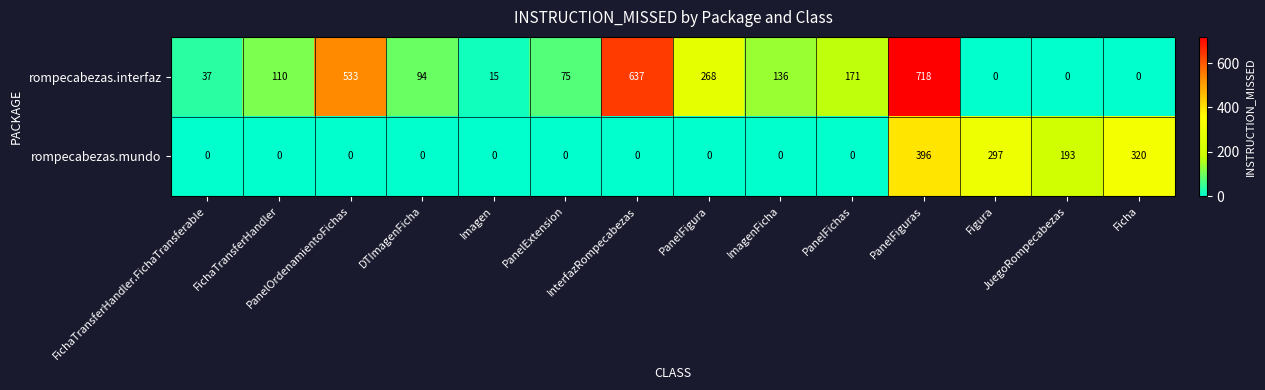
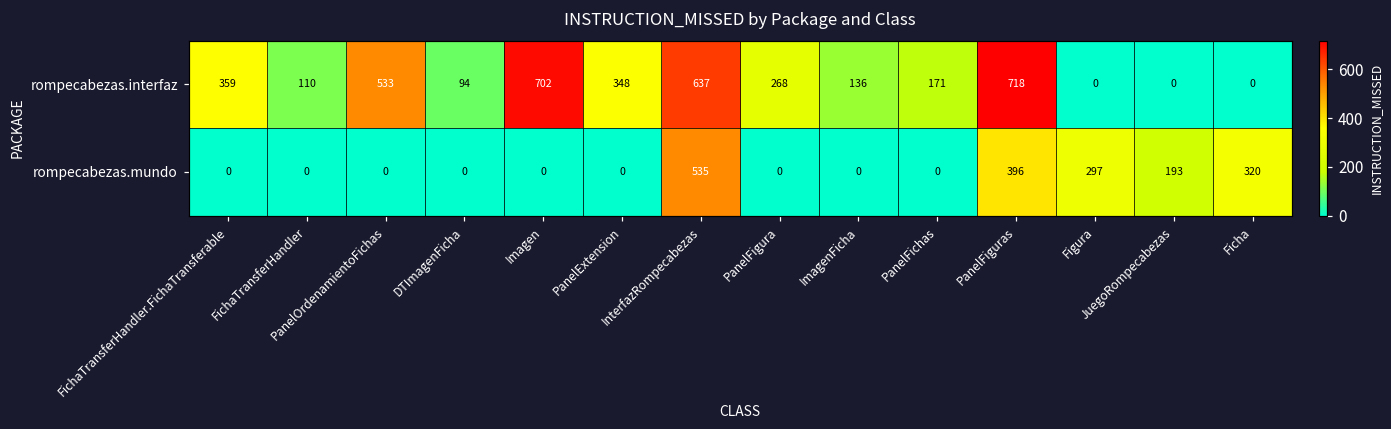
  {
    "rompecabezas.interfaz": {
-     "FichaTransferHandler.FichaTransferable": 37,
+     "FichaTransferHandler.FichaTransferable": 359,
      "FichaTransferHandler": 110,
      "PanelOrdenamientoFichas": 533,
      "DTImagenFicha": 94,
-     "Imagen": 15,
-     "PanelExtension": 75,
+     "Imagen": 702,
+     "PanelExtension": 348,
      "InterfazRompecabezas": 637,
      "PanelFigura": 268,
      "ImagenFicha": 136,
      "PanelFichas": 171,
      "PanelFiguras": 718,
      "Figura": 0,
      "JuegoRompecabezas": 0,
      "Ficha": 0
    },
    "rompecabezas.mundo": {
      "FichaTransferHandler.FichaTransferable": 0,
      "FichaTransferHandler": 0,
      "PanelOrdenamientoFichas": 0,
      "DTImagenFicha": 0,
      "Imagen": 0,
      "PanelExtension": 0,
-     "InterfazRompecabezas": 0,
+     "InterfazRompecabezas": 535,
      "PanelFigura": 0,
      "ImagenFicha": 0,
      "PanelFichas": 0,
      "PanelFiguras": 396,
      "Figura": 297,
      "JuegoRompecabezas": 193,
      "Ficha": 320
    }
  }
